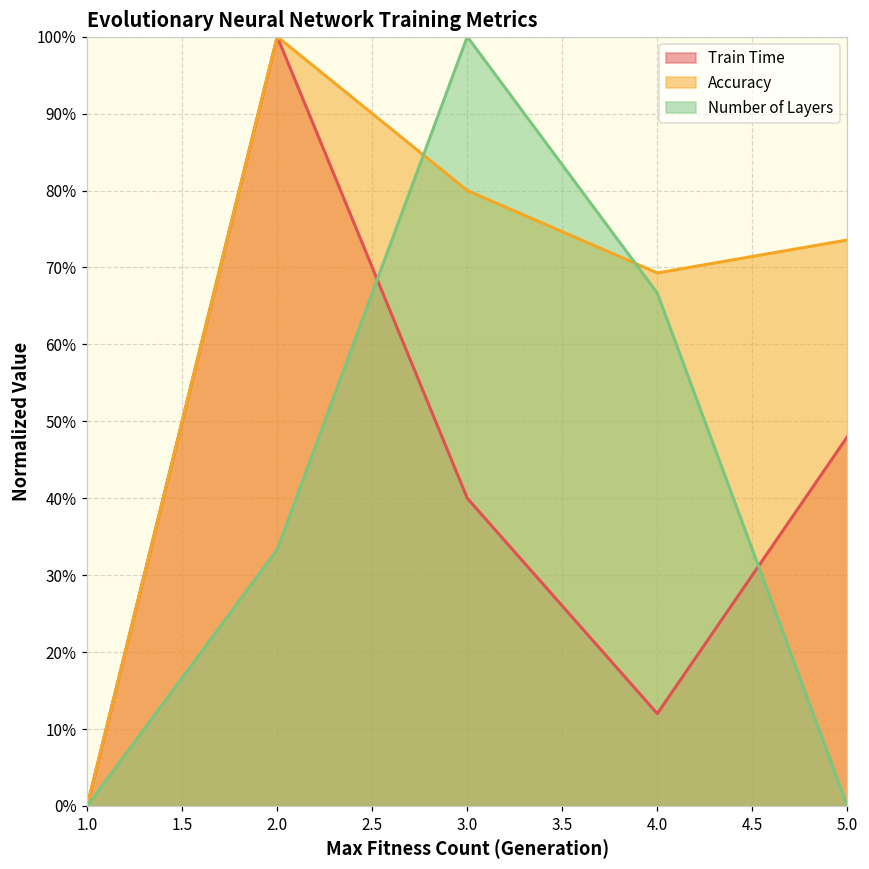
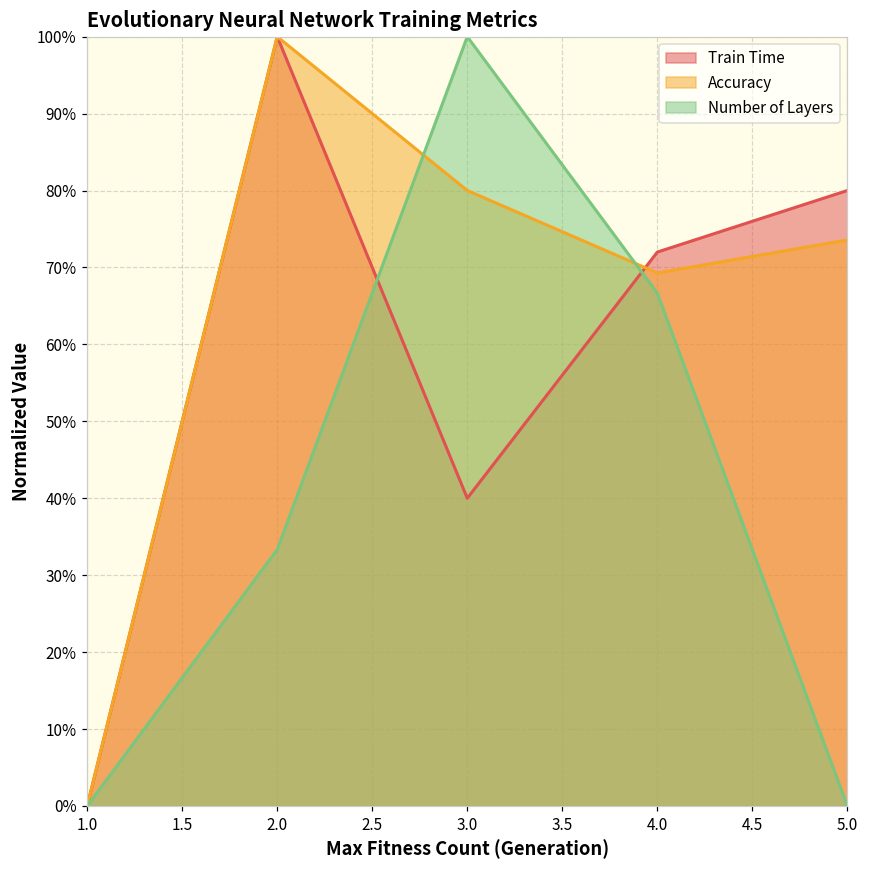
  {
    "Train Time": {
      "3.0": "40%",
-     "4.0": "12%",
-     "5.0": "48%"
+     "4.0": "72%",
+     "5.0": "80%"
    },
    "Accuracy": {
      "3.0": "80%",
      "4.0": "69%",
      "5.0": "74%"
    },
    "Number of Layers": {
      "2.0": "33%",
      "3.0": "100%",
      "4.0": "67%",
      "5.0": "0%"
    }
  }
